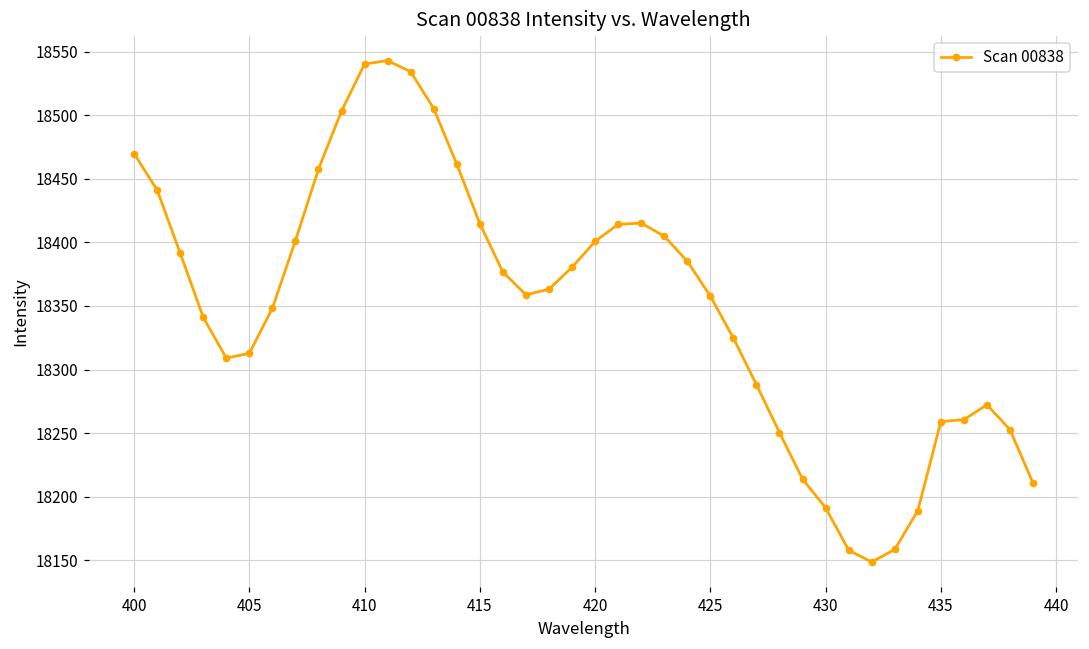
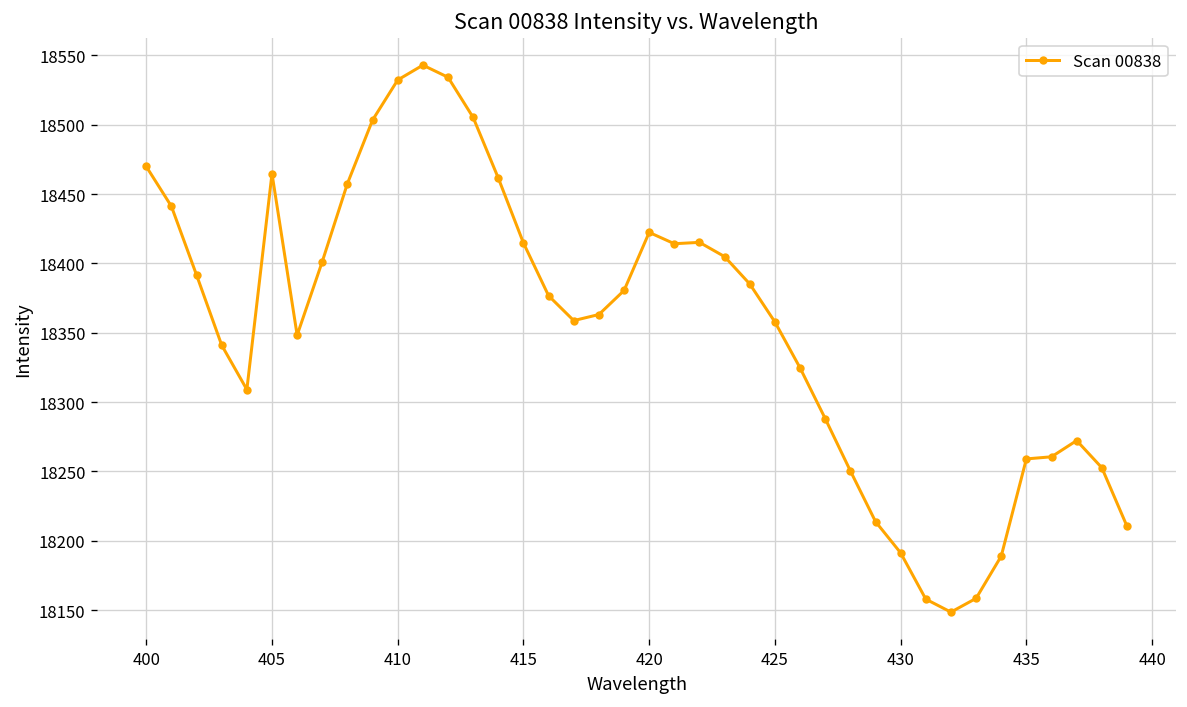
  {
    "400": 18470,
-   "405": 18313,
-   "410": 18540,
+   "405": 18465,
+   "410": 18532,
    "415": 18415,
-   "420": 18401,
+   "420": 18422,
    "425": 18358,
    "430": 18191,
    "435": 18259
  }
